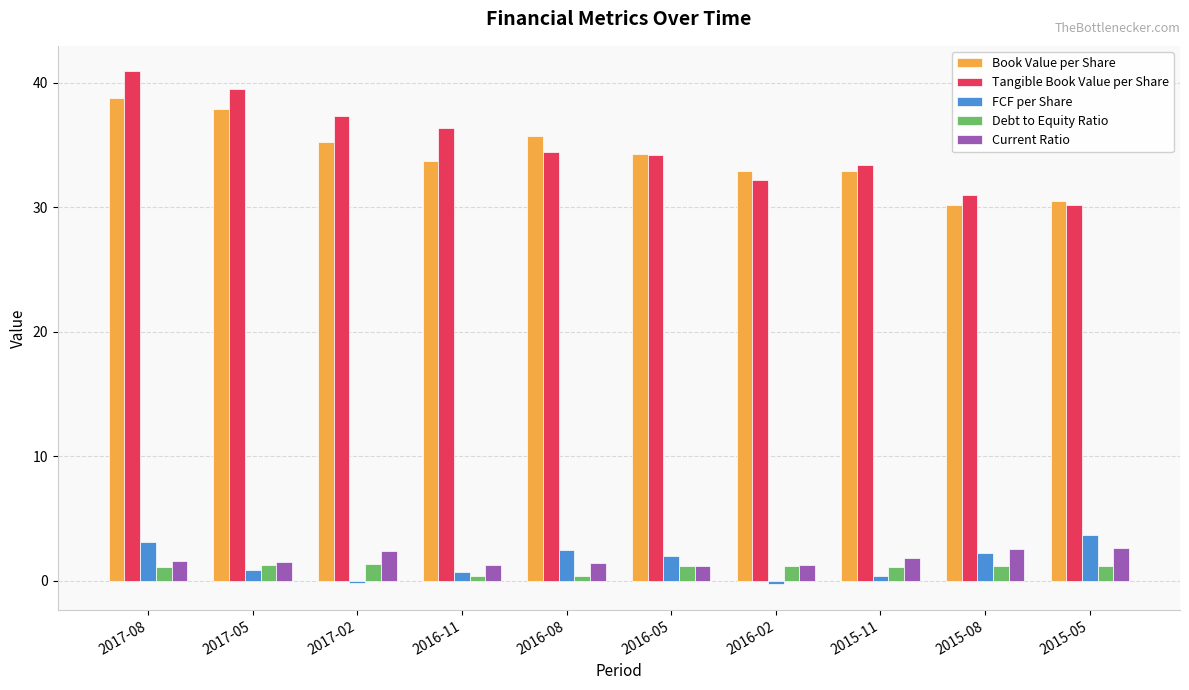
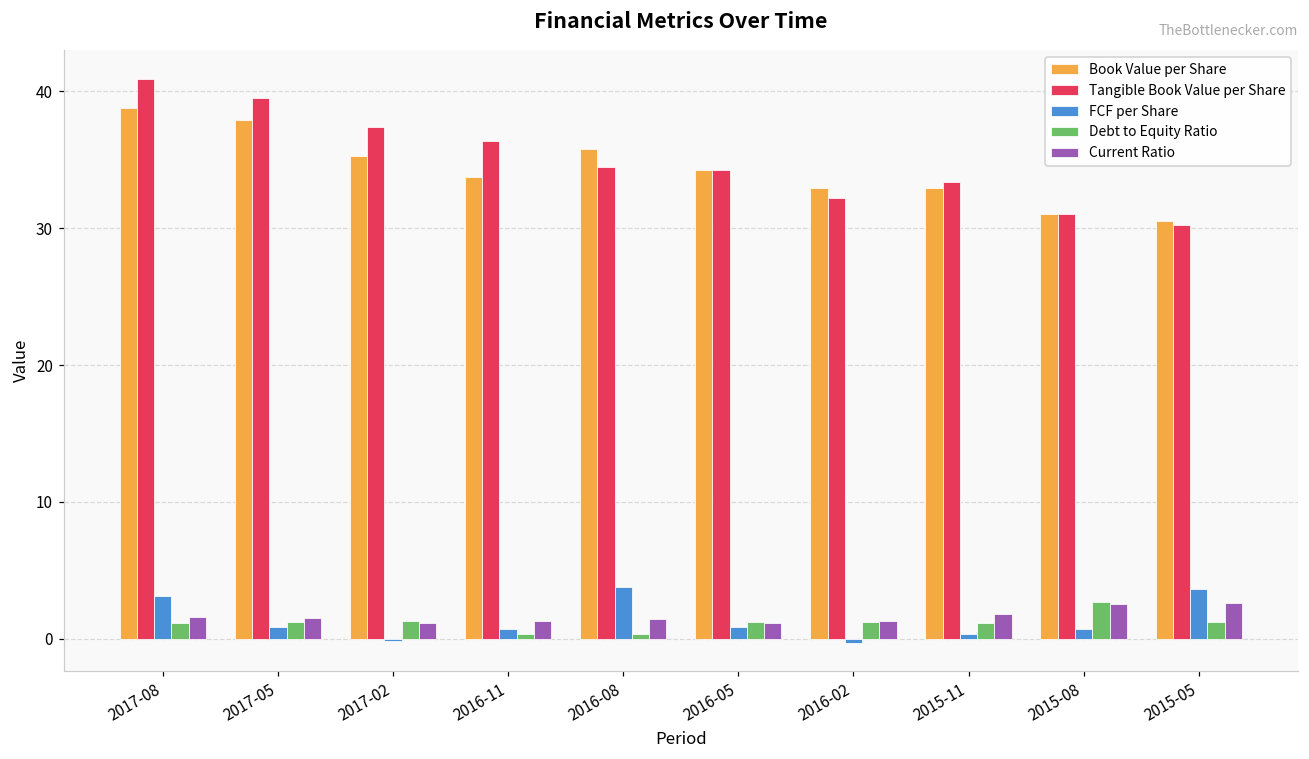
  {
    "Book Value per Share": {
      "2017-08": 38.8,
      "2017-05": 37.9,
      "2017-02": 35.2,
      "2016-11": 33.7,
      "2016-08": 35.8,
      "2016-05": 34.3,
      "2016-02": 32.9,
      "2015-11": 32.9,
-     "2015-08": 30.2,
+     "2015-08": 31.0,
      "2015-05": 30.5
    },
    "Tangible Book Value per Share": {
      "2017-08": 40.9,
      "2017-05": 39.5,
      "2017-02": 37.3,
      "2016-11": 36.4,
      "2016-08": 34.5,
      "2016-05": 34.2,
      "2016-02": 32.2,
      "2015-11": 33.4,
      "2015-08": 31.0,
      "2015-05": 30.2
    },
    "FCF per Share": {
      "2017-08": 3.2,
      "2017-05": 0.8,
      "2016-11": 0.7,
-     "2016-08": 2.5,
-     "2016-05": 2.0,
+     "2016-08": 3.8,
+     "2016-05": 0.9,
      "2016-02": -0.3,
      "2015-11": 0.4,
-     "2015-08": 2.2,
+     "2015-08": 0.8,
      "2015-05": 3.7
    },
    "Debt to Equity Ratio": {
      "2017-08": 1.1,
      "2017-05": 1.2,
      "2017-02": 1.3,
      "2016-11": 0.4,
      "2016-08": 0.4,
      "2016-05": 1.2,
      "2016-02": 1.2,
      "2015-11": 1.1,
-     "2015-08": 1.2,
+     "2015-08": 2.7,
      "2015-05": 1.2
    },
    "Current Ratio": {
      "2017-08": 1.6,
      "2017-05": 1.5,
-     "2017-02": 2.4,
+     "2017-02": 1.2,
      "2016-11": 1.3,
      "2016-08": 1.4,
      "2016-05": 1.2,
      "2016-02": 1.3,
      "2015-11": 1.8,
      "2015-08": 2.6,
      "2015-05": 2.7
    }
  }
